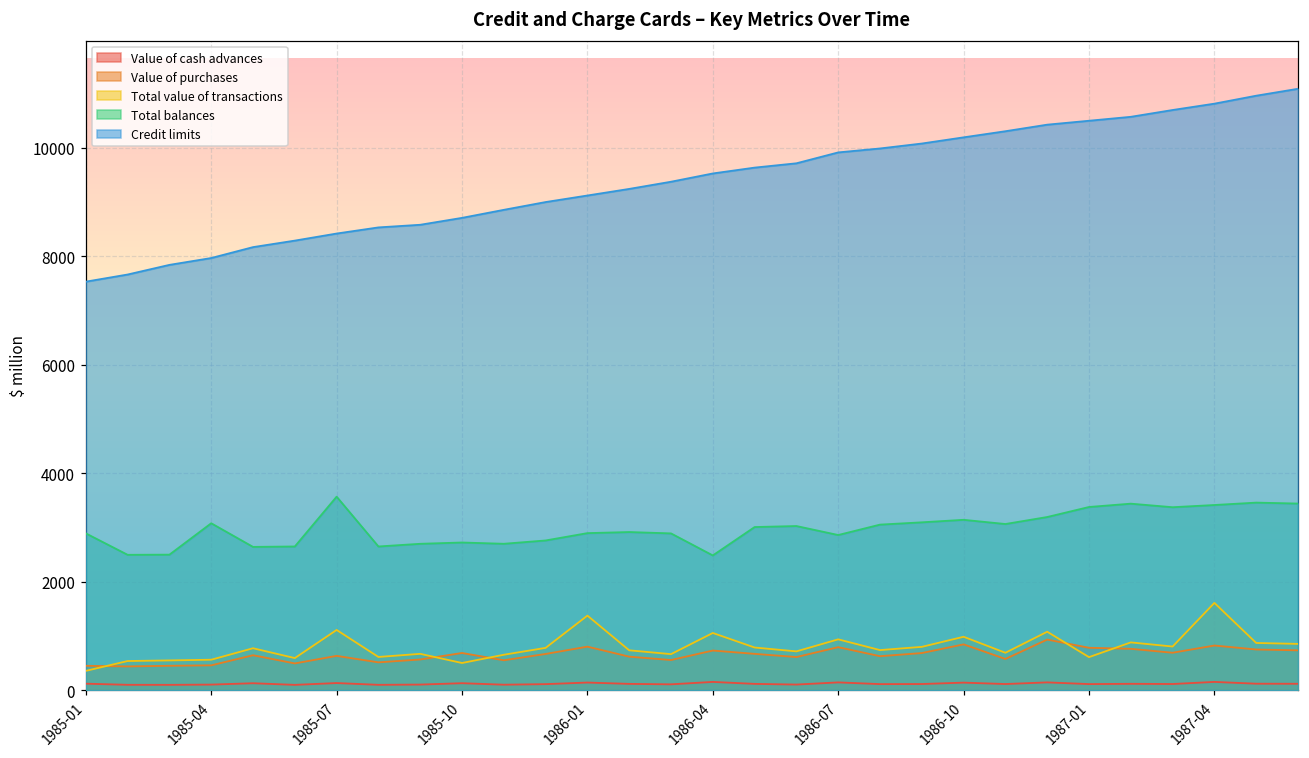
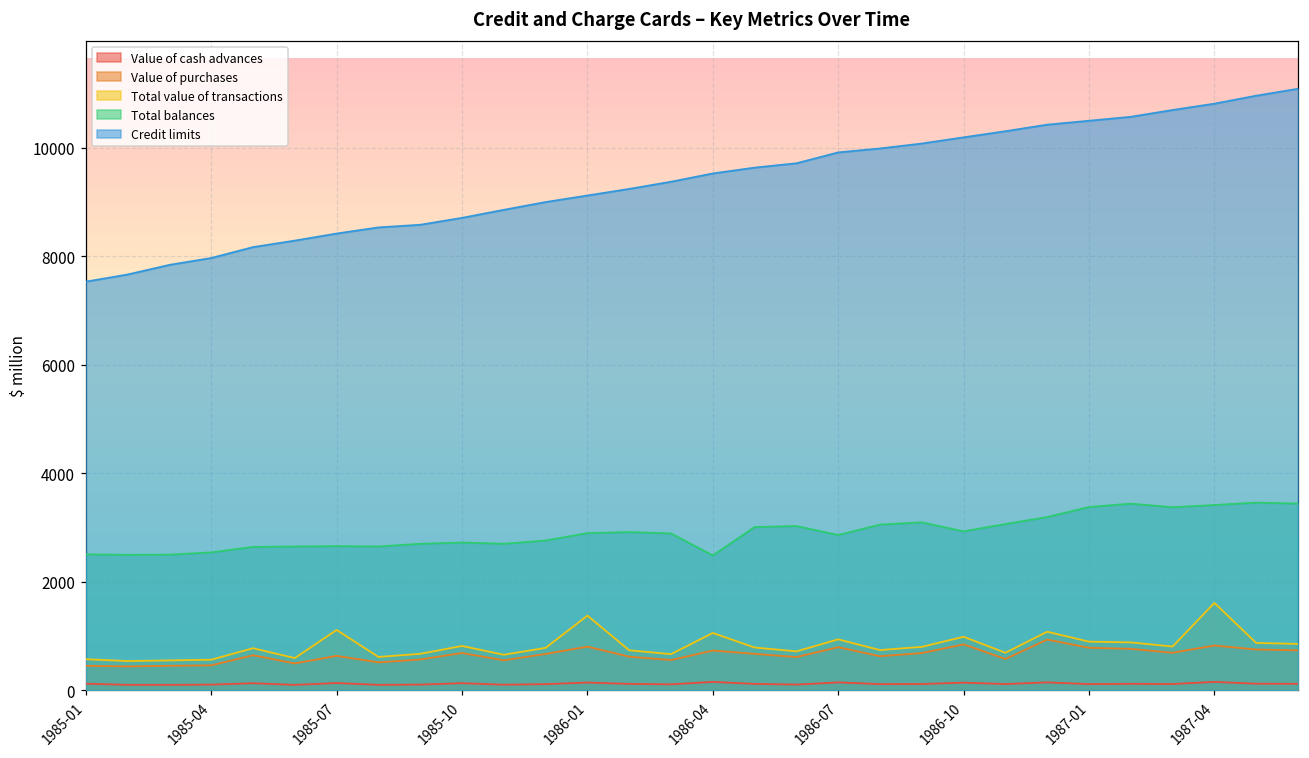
  {
    "Total value of transactions": {
-     "1985-01": 400,
+     "1985-01": 600,
      "1985-04": 600,
      "1985-07": 1100,
-     "1985-10": 500,
+     "1985-10": 800,
      "1986-01": 1400,
      "1986-04": 1100,
      "1986-07": 900,
      "1986-10": 1000,
-     "1987-01": 600,
+     "1987-01": 900,
      "1987-04": 1600
    },
    "Total balances": {
-     "1985-01": 2900,
-     "1985-04": 3100,
-     "1985-07": 3600,
+     "1985-01": 2500,
+     "1985-04": 2500,
+     "1985-07": 2700,
      "1985-10": 2700,
      "1986-01": 2900,
      "1986-04": 2500,
      "1986-07": 2900,
-     "1986-10": 3100,
+     "1986-10": 2900,
      "1987-01": 3400,
      "1987-04": 3400
    },
    "Credit limits": {
      "1985-01": 7500,
      "1985-04": 8000,
      "1985-07": 8400,
      "1985-10": 8700,
      "1986-01": 9100,
      "1986-04": 9500,
      "1986-07": 9900,
      "1986-10": 10200,
      "1987-01": 10500,
      "1987-04": 10800
    }
  }
